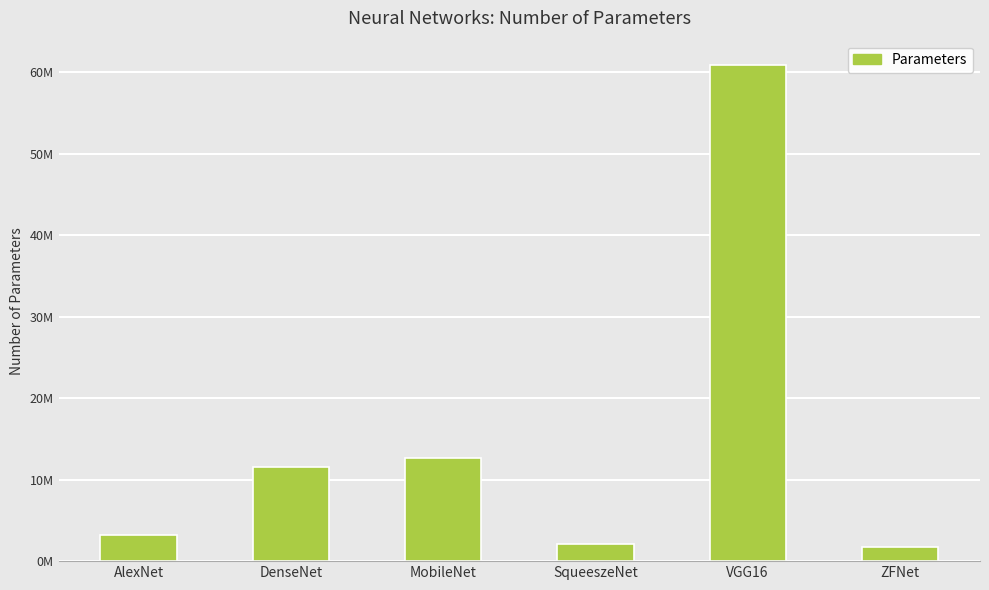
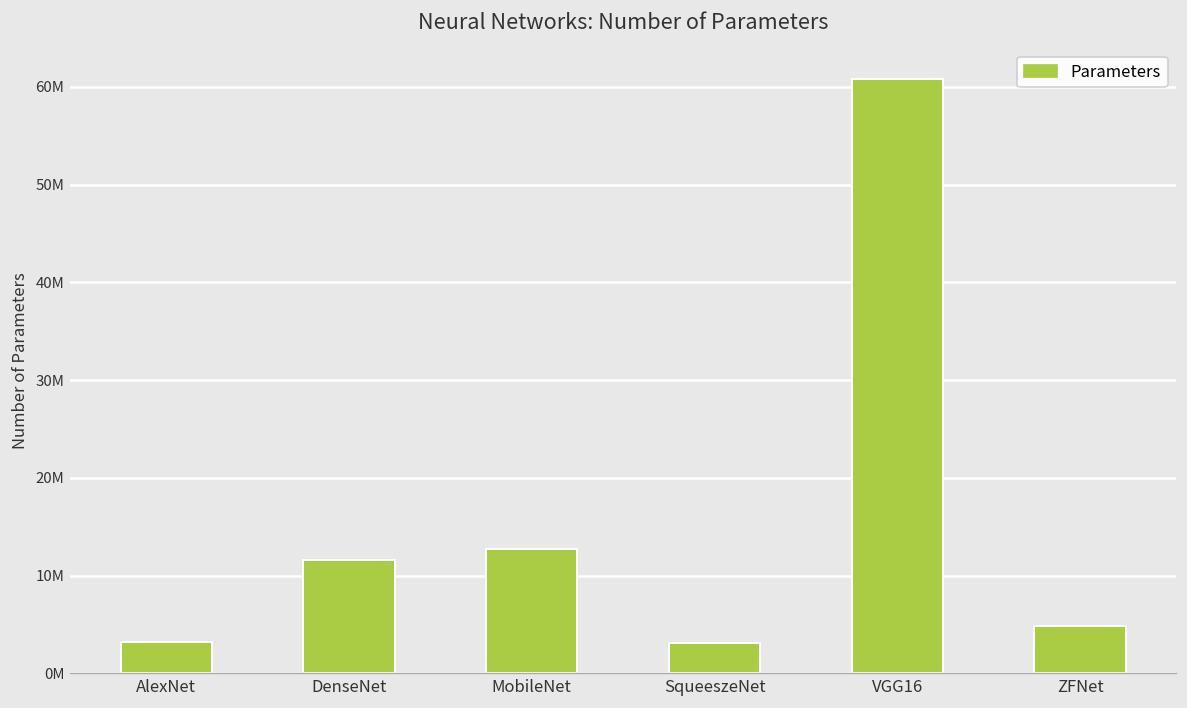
  {
    "AlexNet": 3000000,
    "DenseNet": 12000000,
    "MobileNet": 13000000,
-   "SqueeszeNet": 2000000,
+   "SqueeszeNet": 3000000,
    "VGG16": 61000000,
-   "ZFNet": 2000000
+   "ZFNet": 5000000
  }
